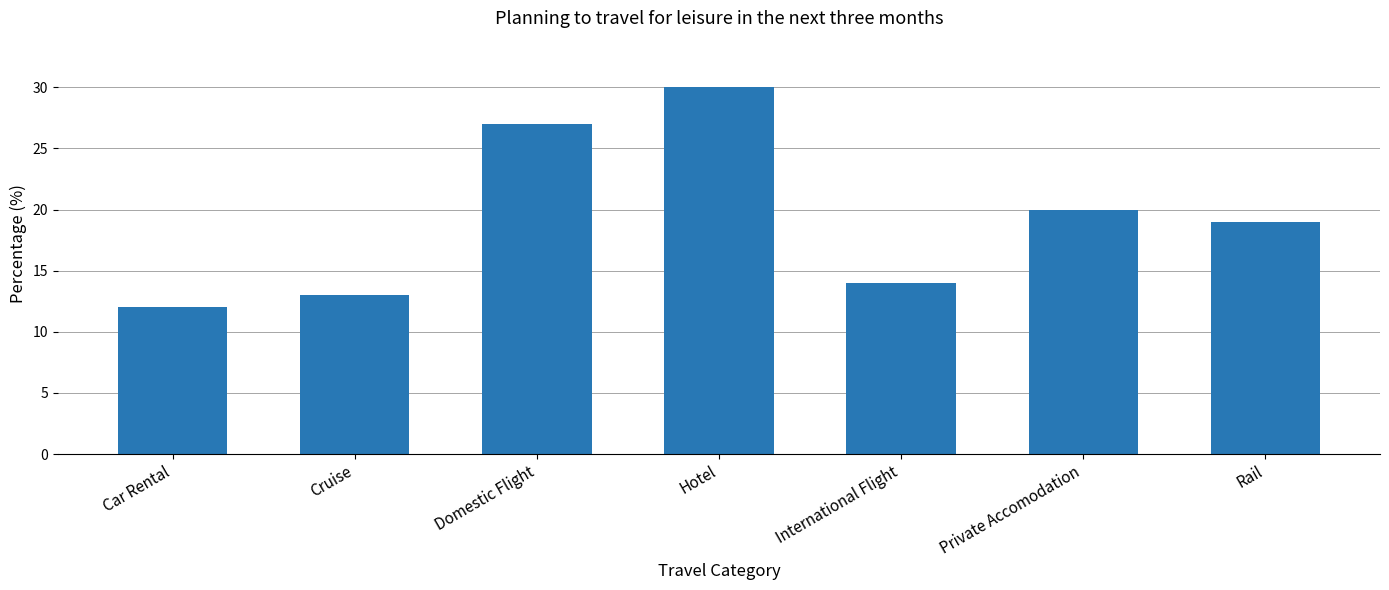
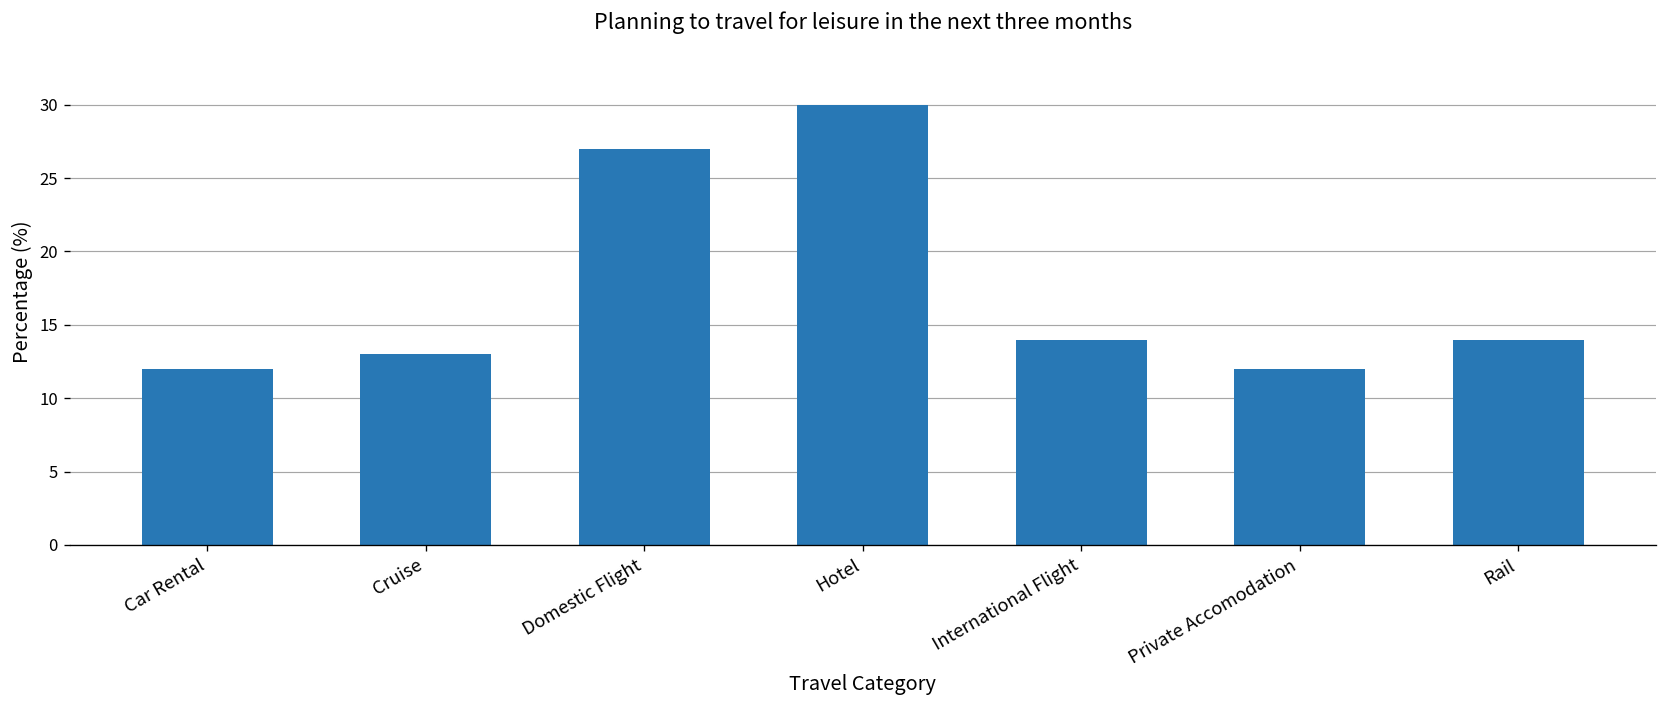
  {
    "Car Rental": 12,
    "Cruise": 13,
    "Domestic Flight": 27,
    "Hotel": 30,
    "International Flight": 14,
-   "Private Accomodation": 20,
-   "Rail": 19
+   "Private Accomodation": 12,
+   "Rail": 14
  }
